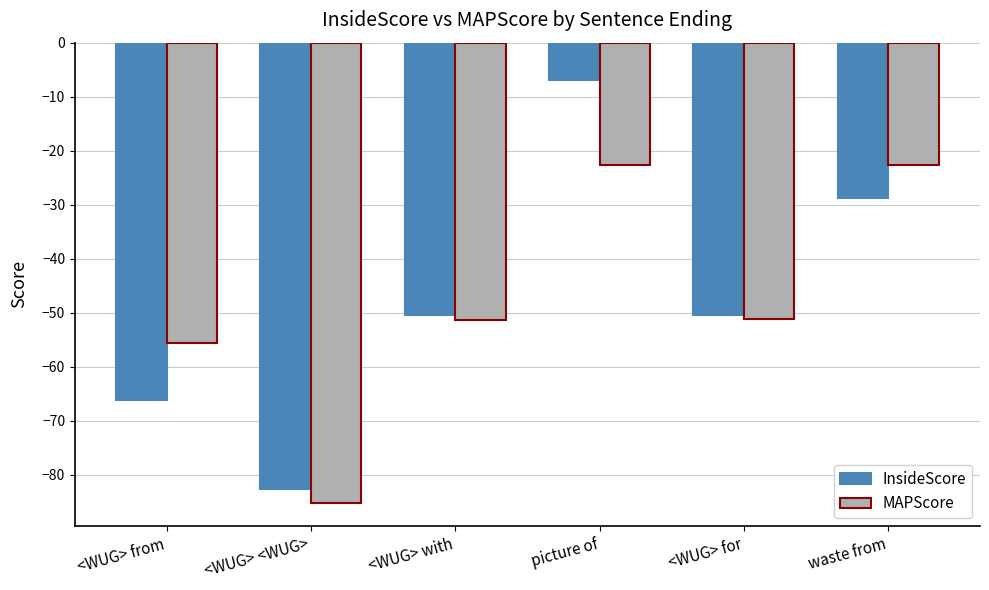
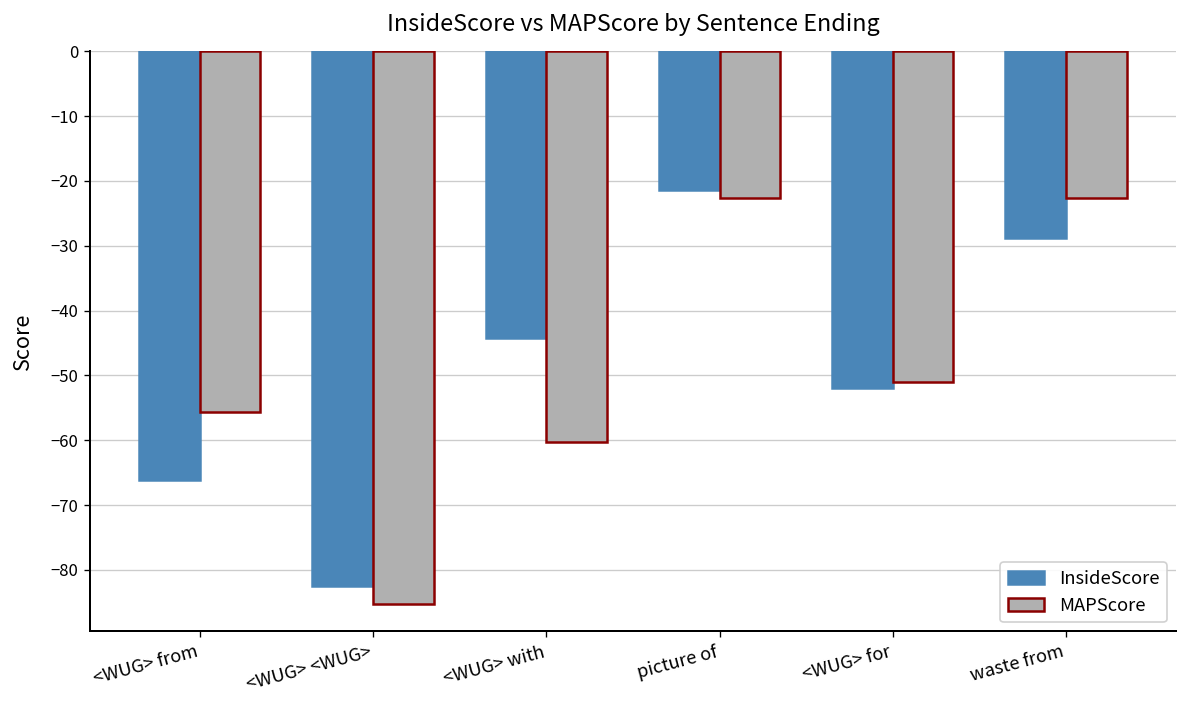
  {
    "InsideScore": {
      "<WUG> from": -66,
      "<WUG> <WUG>": -83,
-     "<WUG> with": -50,
-     "picture of": -7,
-     "<WUG> for": -50,
+     "<WUG> with": -44,
+     "picture of": -21,
+     "<WUG> for": -52,
      "waste from": -29
    },
    "MAPScore": {
      "<WUG> from": -56,
      "<WUG> <WUG>": -85,
-     "<WUG> with": -51,
+     "<WUG> with": -60,
      "picture of": -23,
      "<WUG> for": -51,
      "waste from": -23
    }
  }
